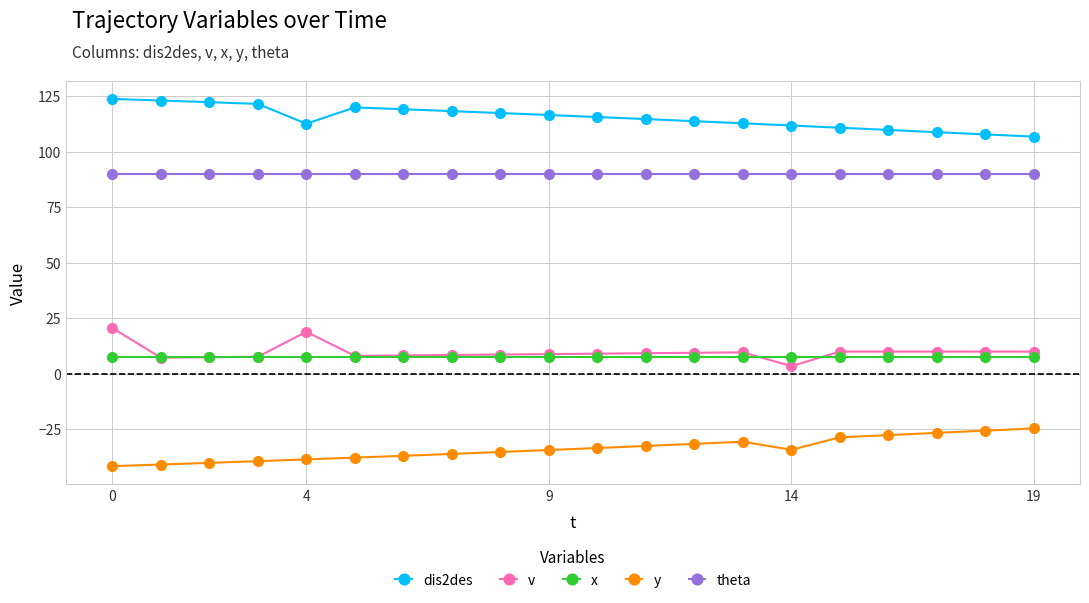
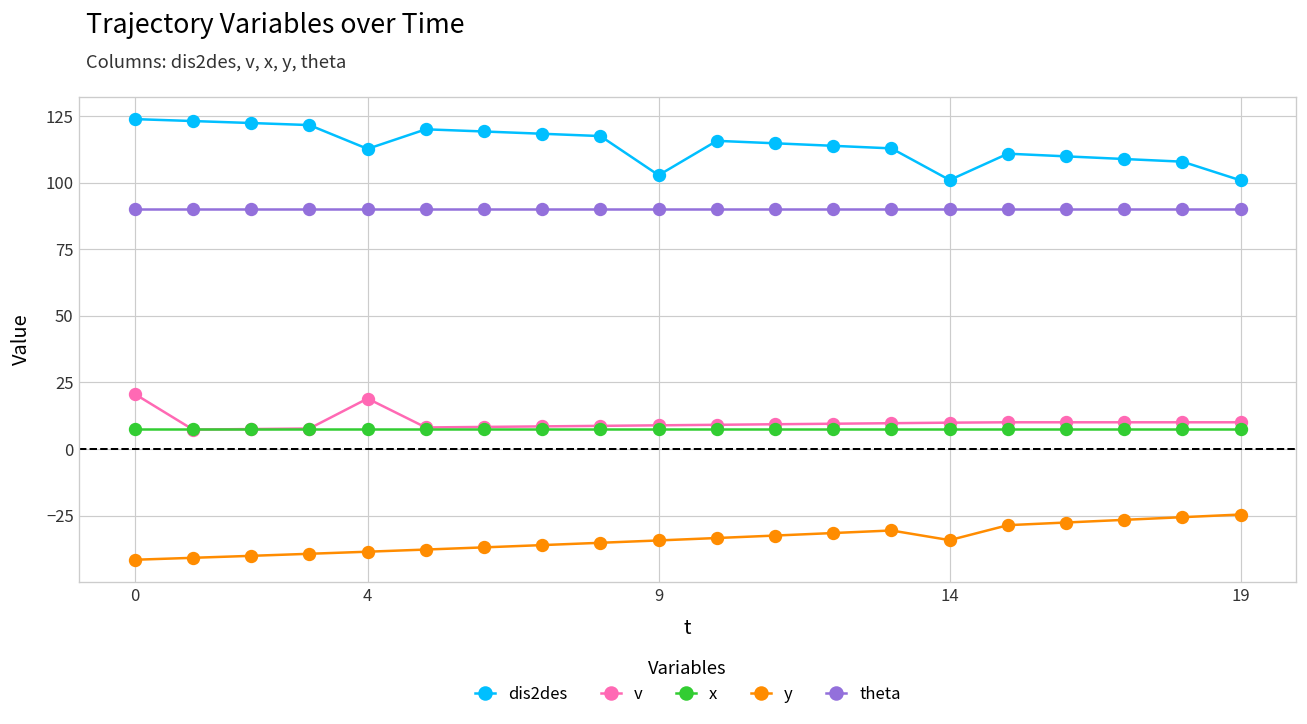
  {
    "dis2des": {
      "0": 124,
      "4": 113,
-     "9": 117,
-     "14": 112,
-     "19": 107
+     "9": 103,
+     "14": 101,
+     "19": 101
    },
    "v": {
      "0": 21,
      "4": 19,
      "9": 9,
-     "14": 3,
+     "14": 10,
      "19": 10
    },
    "x": {
      "0": 8,
      "4": 8,
      "9": 8,
      "14": 8,
      "19": 8
    },
    "y": {
      "0": -42,
      "4": -39,
      "9": -34,
      "14": -34,
      "19": -25
    },
    "theta": {
      "0": 90,
      "4": 90,
      "9": 90,
      "14": 90,
      "19": 90
    }
  }
